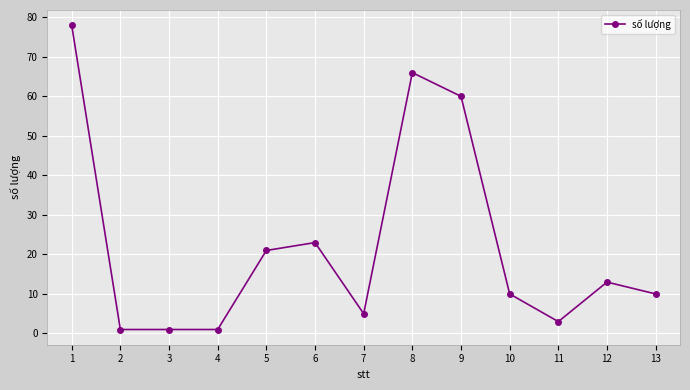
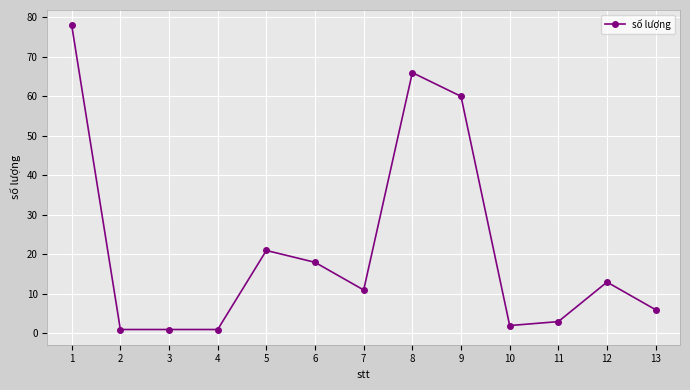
  {
    "1": 78,
    "2": 1,
    "3": 1,
    "4": 1,
    "5": 21,
-   "6": 23,
-   "7": 5,
+   "6": 18,
+   "7": 11,
    "8": 66,
    "9": 60,
-   "10": 10,
+   "10": 2,
    "11": 3,
    "12": 13,
-   "13": 10
+   "13": 6
  }
